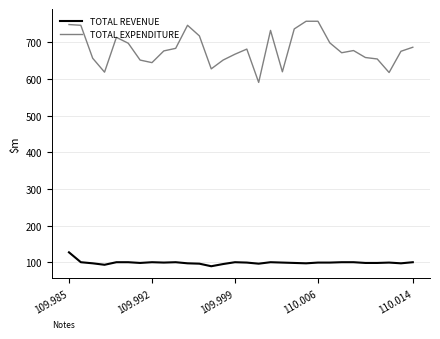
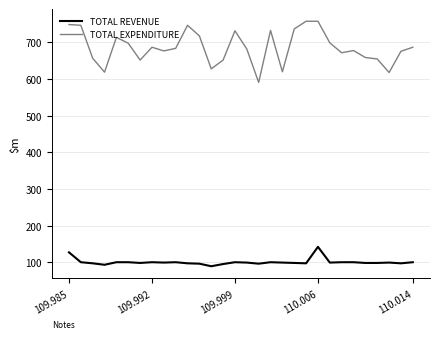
  {
    "TOTAL REVENUE": {
      "109.985": 130,
      "109.992": 100,
      "109.999": 100,
-     "110.006": 100,
+     "110.006": 140,
      "110.014": 100
    },
    "TOTAL EXPENDITURE": {
      "109.985": 750,
-     "109.992": 650,
-     "109.999": 670,
+     "109.992": 690,
+     "109.999": 730,
      "110.006": 760,
      "110.014": 690
    }
  }
